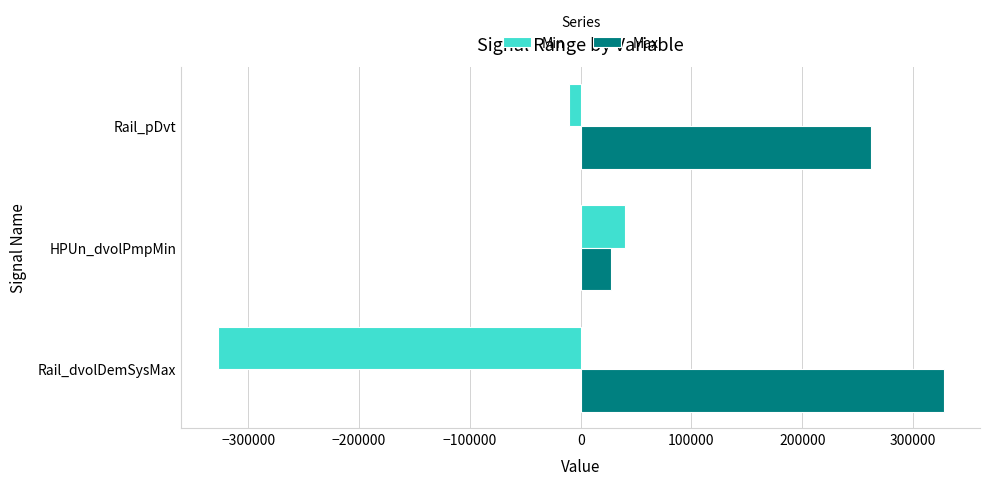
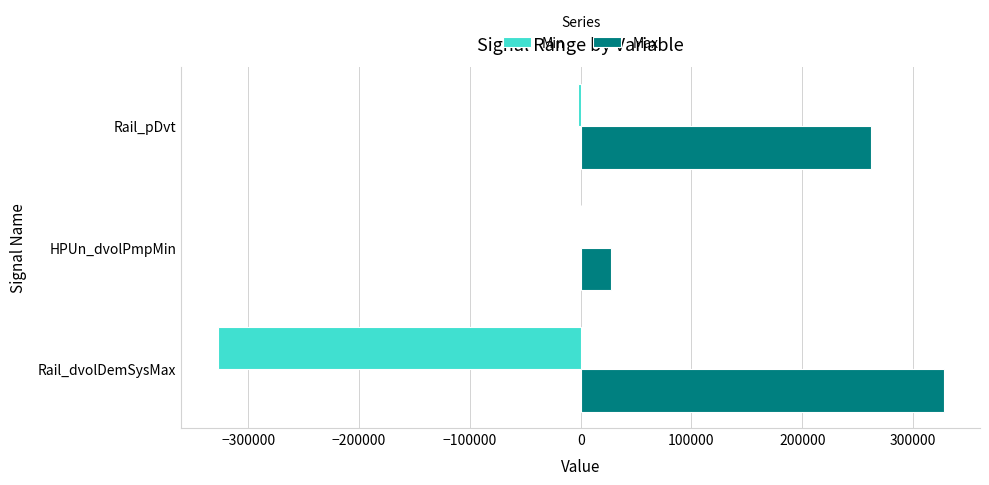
  {
    "Min": {
-     "Rail_pDvt": -10000,
-     "HPUn_dvolPmpMin": 40000,
+     "Rail_pDvt": -3000,
+     "HPUn_dvolPmpMin": 0,
      "Rail_dvolDemSysMax": -328000
    },
    "Max": {
      "Rail_pDvt": 262000,
      "HPUn_dvolPmpMin": 27000,
      "Rail_dvolDemSysMax": 328000
    }
  }
